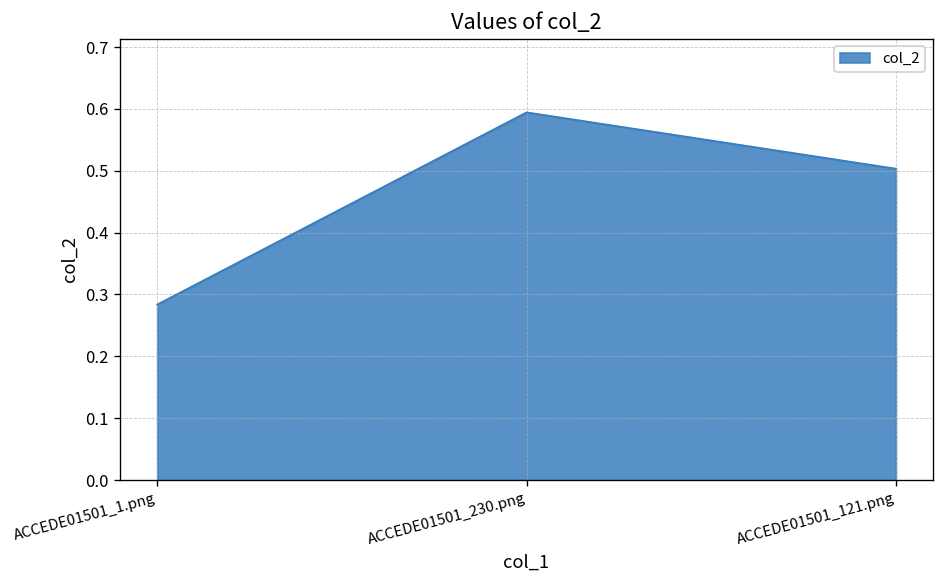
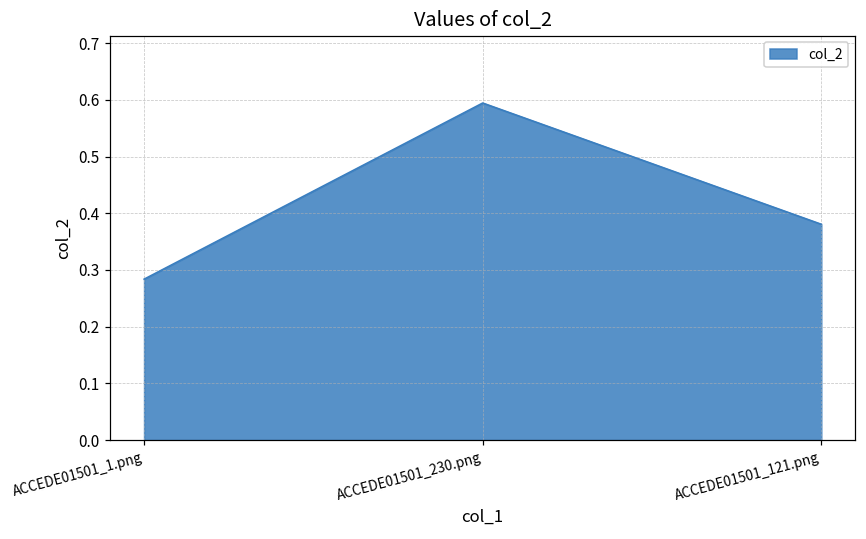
  {
    "ACCEDE01501_1.png": 0.28,
    "ACCEDE01501_230.png": 0.59,
-   "ACCEDE01501_121.png": 0.50
+   "ACCEDE01501_121.png": 0.38
  }
